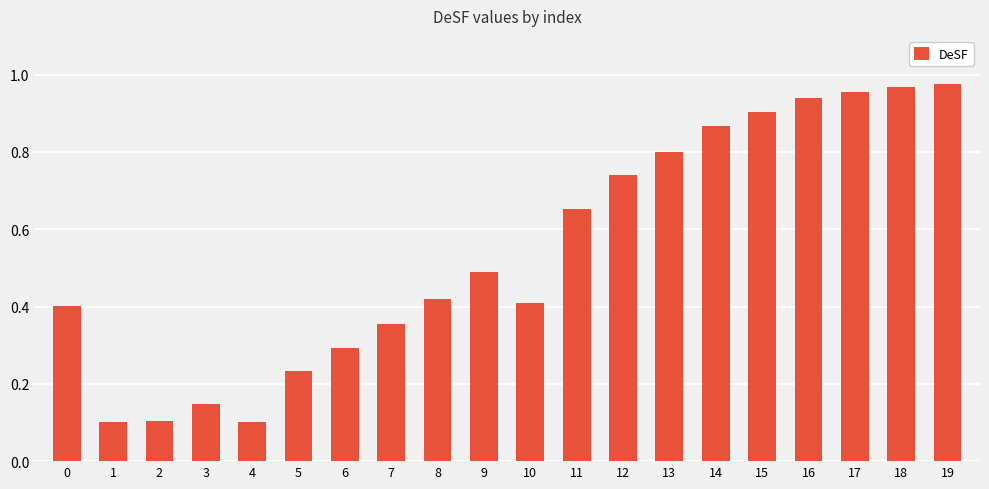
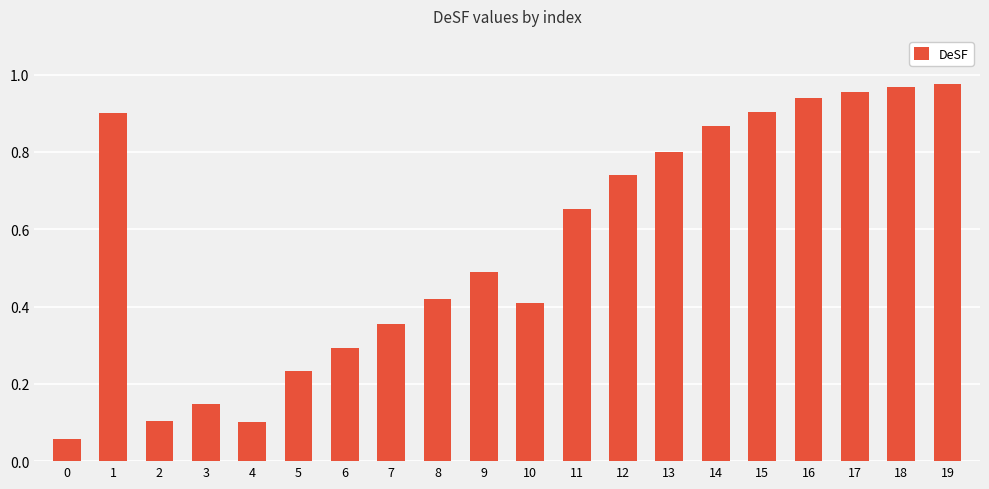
  {
-   "0": 0.40,
-   "1": 0.1,
+   "0": 0.06,
+   "1": 0.9,
    "2": 0.10,
    "3": 0.15,
    "4": 0.10,
    "5": 0.23,
    "6": 0.29,
    "7": 0.36,
    "8": 0.42,
    "9": 0.49,
    "10": 0.41,
    "11": 0.65,
    "12": 0.74,
    "13": 0.80,
    "14": 0.87,
    "15": 0.90,
    "16": 0.94,
    "17": 0.96,
    "18": 0.97,
    "19": 0.98
  }
